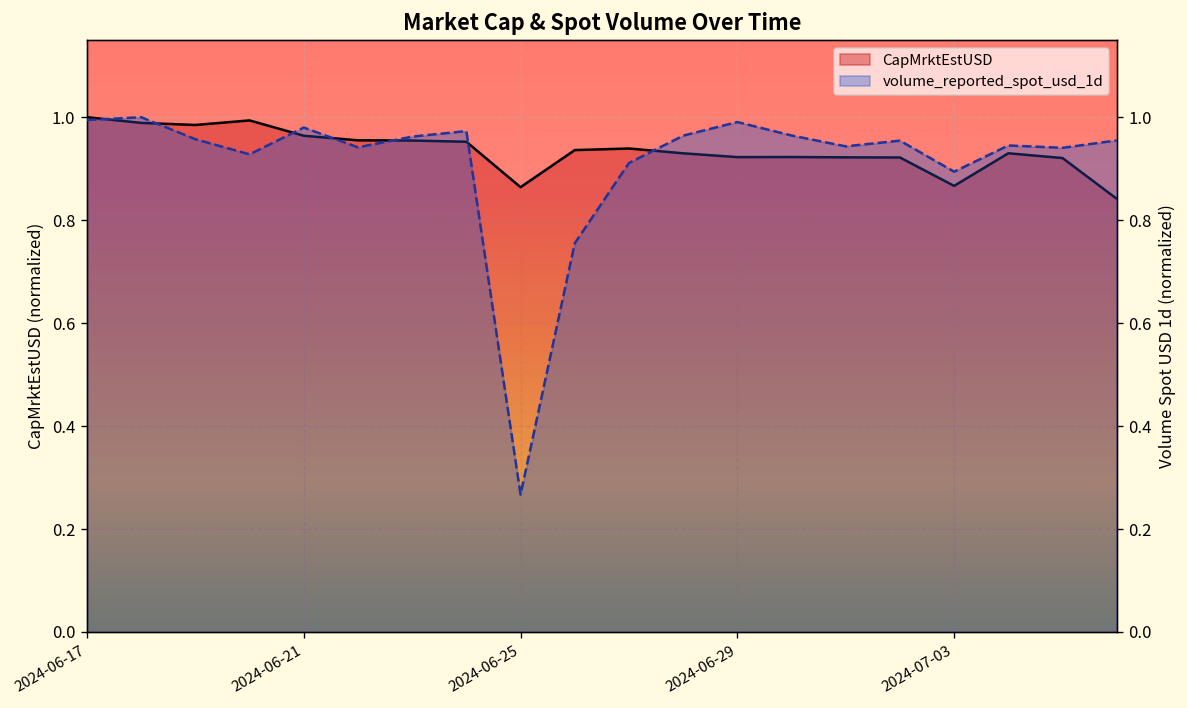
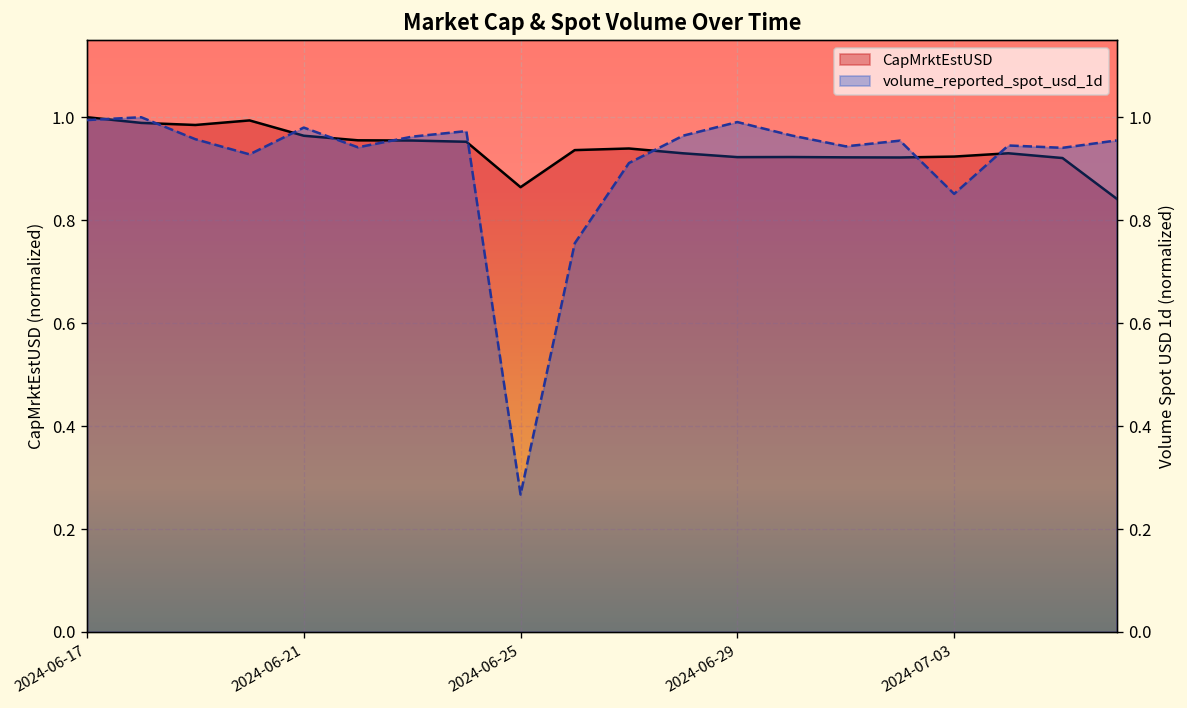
  {
    "CapMrktEstUSD": {
      "2024-06-17": 1.00,
      "2024-06-21": 0.96,
      "2024-06-25": 0.86,
      "2024-06-29": 0.92,
-     "2024-07-03": 0.87
+     "2024-07-03": 0.92
    },
    "volume_reported_spot_usd_1d": {
      "2024-06-17": 0.99,
      "2024-06-21": 0.98,
      "2024-06-25": 0.27,
      "2024-06-29": 0.99,
-     "2024-07-03": 0.89
+     "2024-07-03": 0.85
    }
  }
